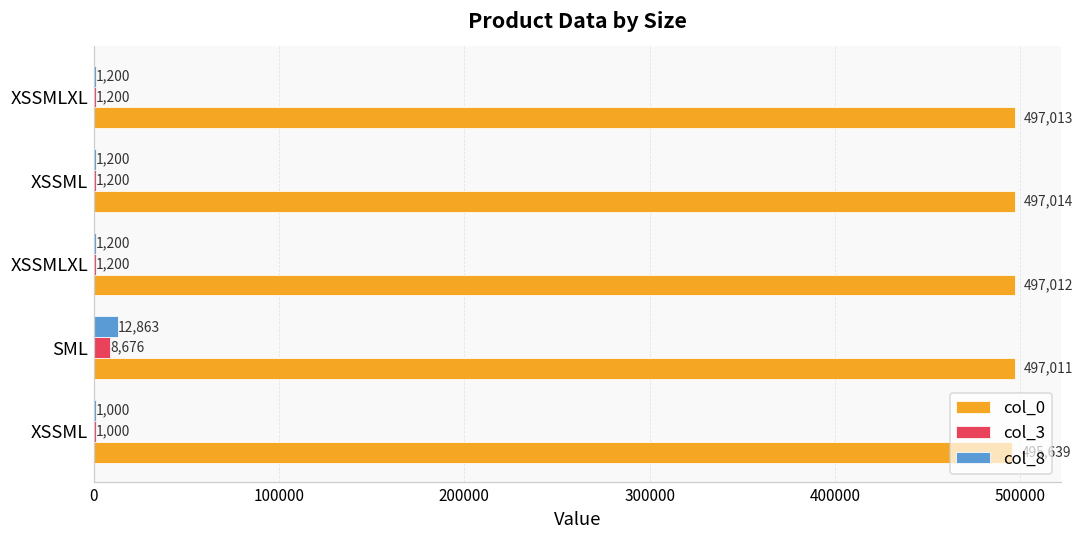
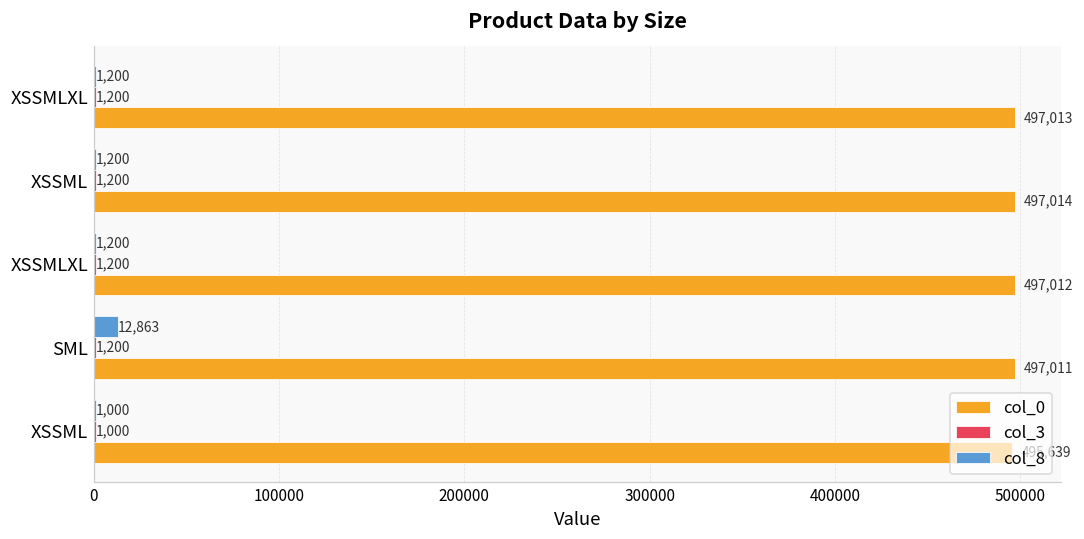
  {
    "col_0": {
      "SML": "497,011"
    },
    "col_3": {
-     "SML": "8,676"
+     "SML": "1,200"
    },
    "col_8": {
      "SML": "12,863"
    }
  }
